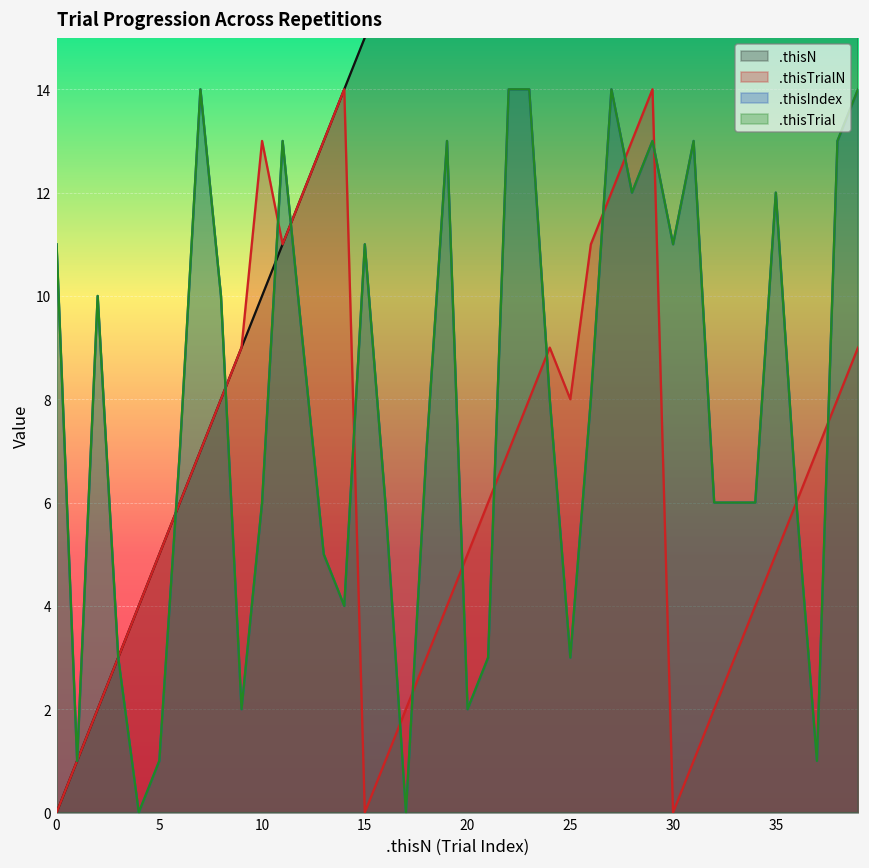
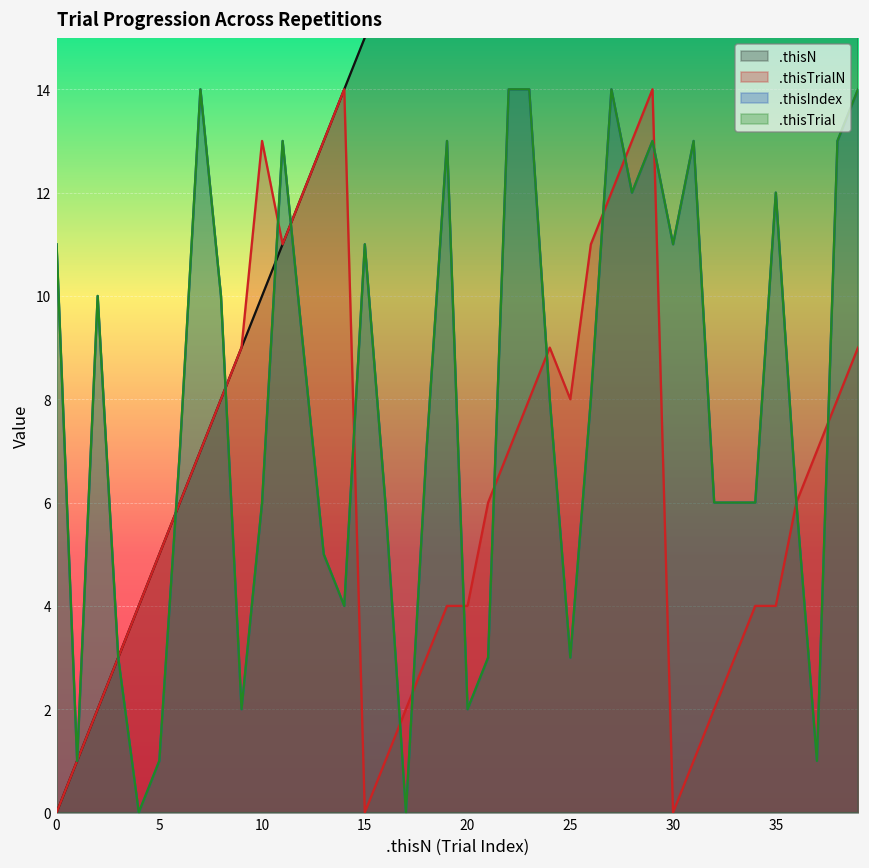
  {
    ".thisTrialN": {
      "10": 13,
      "15": 0,
-     "20": 5,
+     "20": 4,
      "25": 8,
      "30": 0,
-     "35": 5
+     "35": 4
    }
  }
